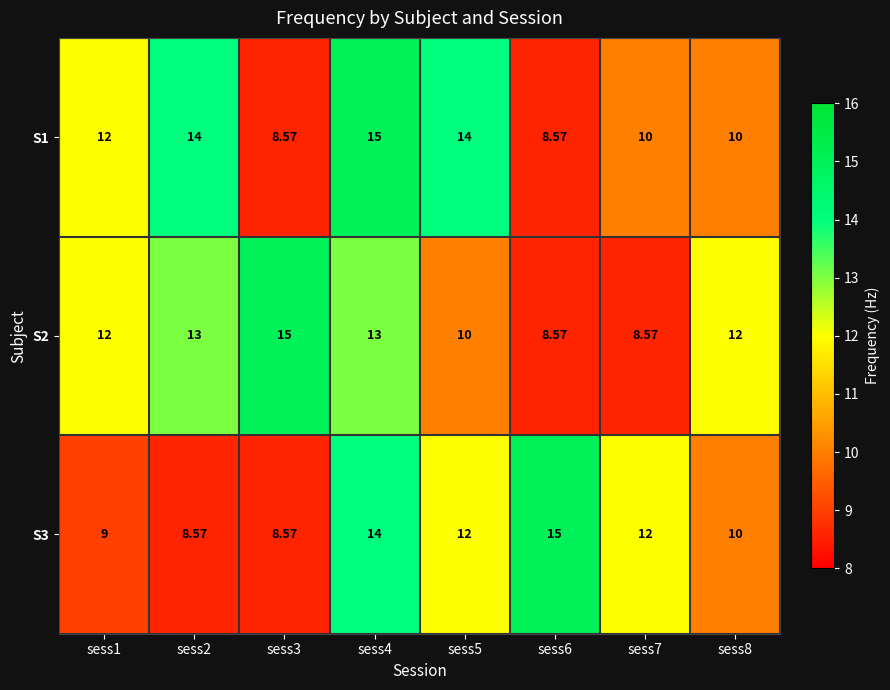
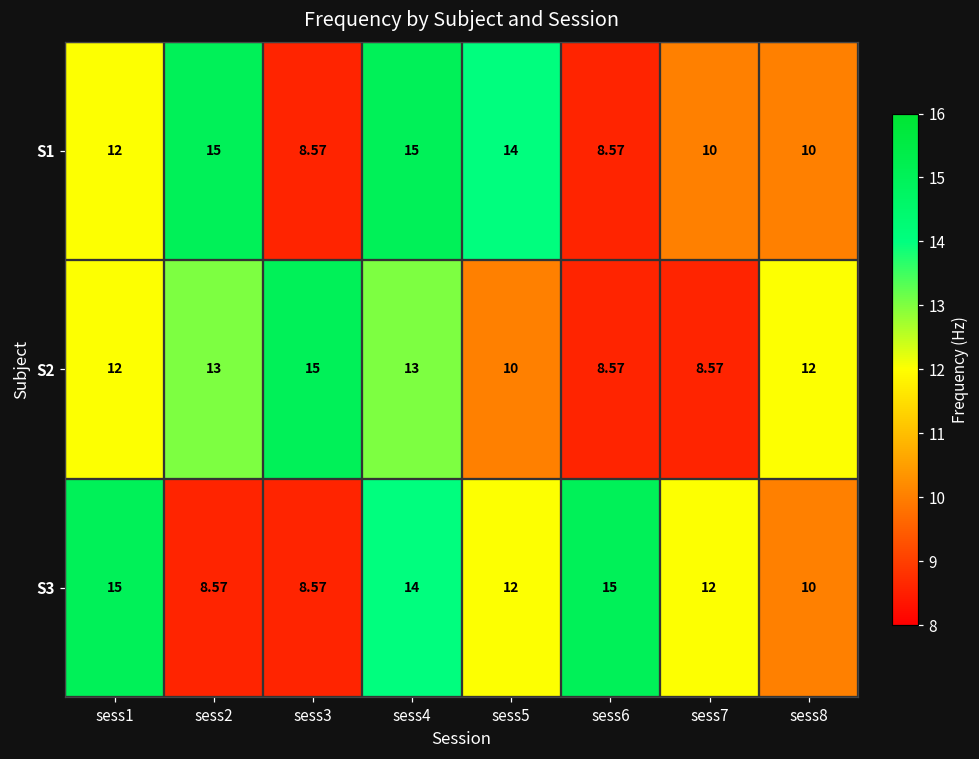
  {
    "S1": {
      "sess1": 12,
-     "sess2": 14,
+     "sess2": 15,
      "sess3": 8.57,
      "sess4": 15,
      "sess5": 14,
      "sess6": 8.57,
      "sess7": 10,
      "sess8": 10
    },
    "S2": {
      "sess1": 12,
      "sess2": 13,
      "sess3": 15,
      "sess4": 13,
      "sess5": 10,
      "sess6": 8.57,
      "sess7": 8.57,
      "sess8": 12
    },
    "S3": {
-     "sess1": 9,
+     "sess1": 15,
      "sess2": 8.57,
      "sess3": 8.57,
      "sess4": 14,
      "sess5": 12,
      "sess6": 15,
      "sess7": 12,
      "sess8": 10
    }
  }
